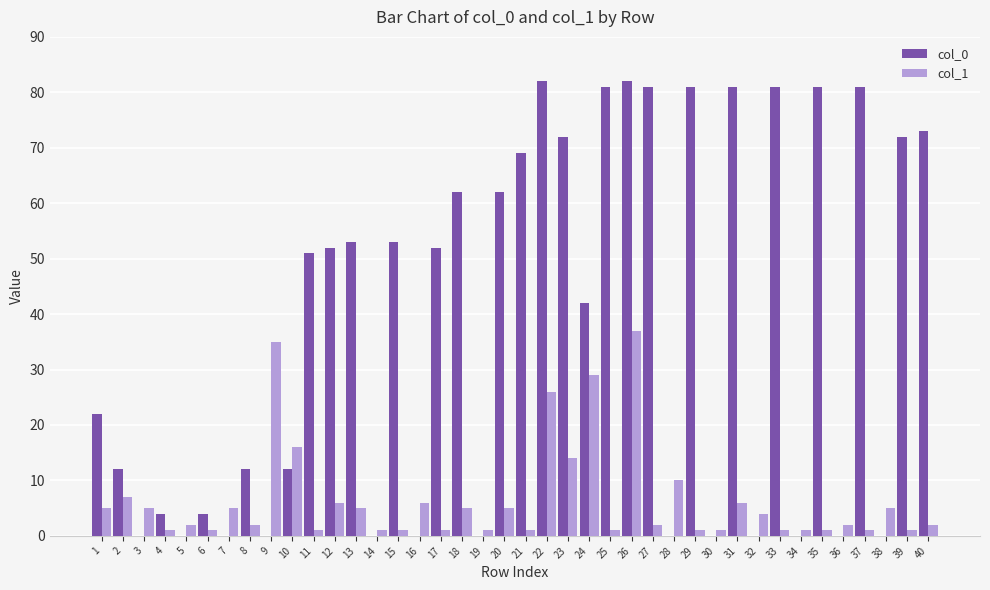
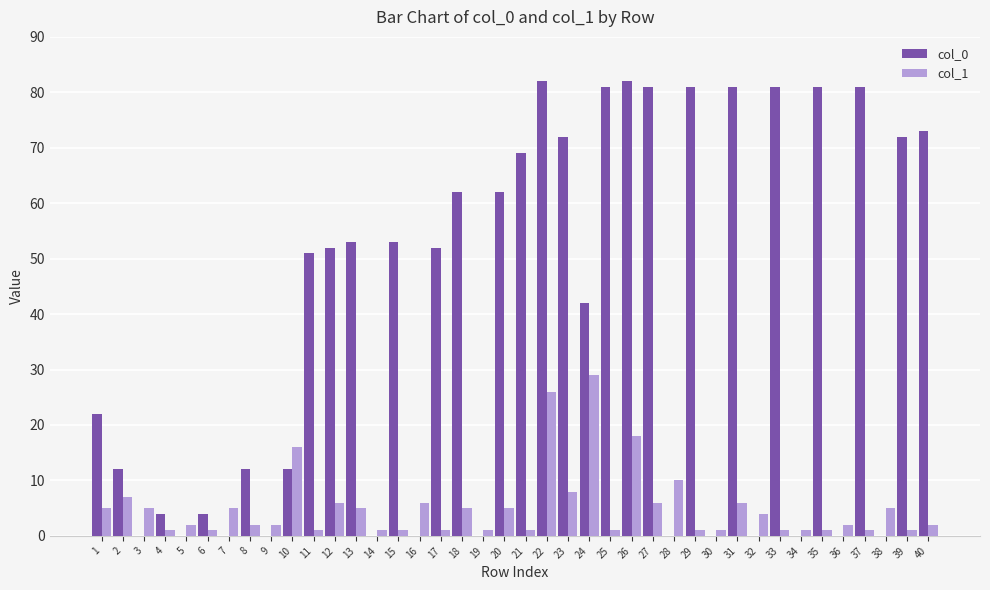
  {
    "col_0": {
      "1": 22,
      "2": 12,
      "3": 0,
      "4": 4,
      "5": 0,
      "6": 4,
      "7": 0,
      "8": 12,
      "9": 0,
      "10": 12,
      "11": 51,
      "12": 52,
      "13": 53,
      "14": 0,
      "15": 53,
      "16": 0,
      "17": 52,
      "18": 62,
      "19": 0,
      "20": 62,
      "21": 69,
      "22": 82,
      "23": 72,
      "24": 42,
      "25": 81,
      "26": 82,
      "27": 81,
      "28": 0,
      "29": 81,
      "30": 0,
      "31": 81,
      "32": 0,
      "33": 81,
      "34": 0,
      "35": 81,
      "36": 0,
      "37": 81,
      "38": 0,
      "39": 72,
      "40": 73
    },
    "col_1": {
      "1": 5,
      "2": 7,
      "3": 5,
      "4": 1,
      "5": 2,
      "6": 1,
      "7": 5,
      "8": 2,
-     "9": 35,
+     "9": 2,
      "10": 16,
      "11": 1,
      "12": 6,
      "13": 5,
      "14": 1,
      "15": 1,
      "16": 6,
      "17": 1,
      "18": 5,
      "19": 1,
      "20": 5,
      "21": 1,
      "22": 26,
-     "23": 14,
+     "23": 8,
      "24": 29,
      "25": 1,
-     "26": 37,
-     "27": 2,
+     "26": 18,
+     "27": 6,
      "28": 10,
      "29": 1,
      "30": 1,
      "31": 6,
      "32": 4,
      "33": 1,
      "34": 1,
      "35": 1,
      "36": 2,
      "37": 1,
      "38": 5,
      "39": 1,
      "40": 2
    }
  }
